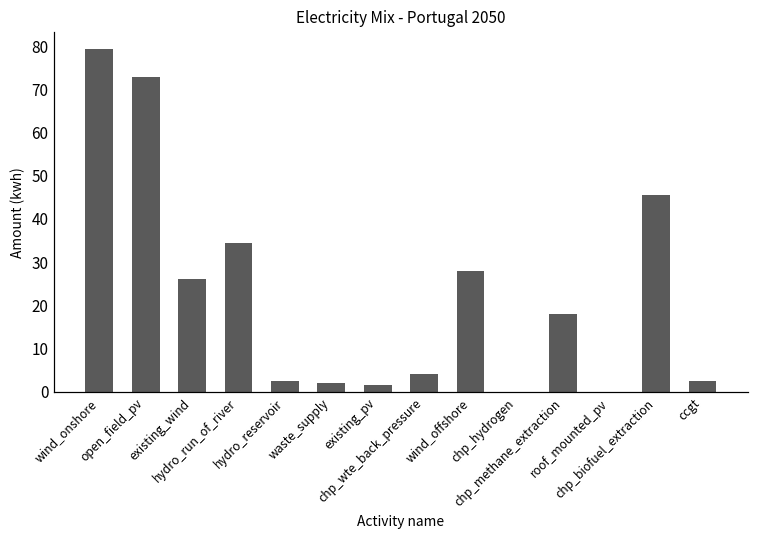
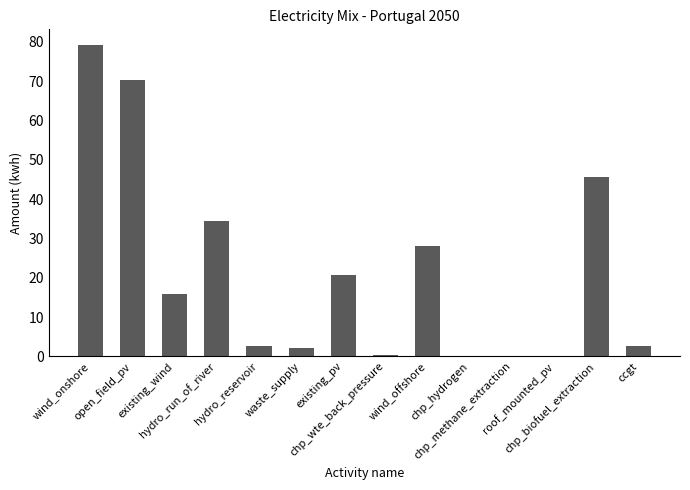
  {
    "wind_onshore": 79,
-   "open_field_pv": 73,
-   "existing_wind": 26,
+   "open_field_pv": 70,
+   "existing_wind": 16,
    "hydro_run_of_river": 34,
    "hydro_reservoir": 3,
    "waste_supply": 2,
-   "existing_pv": 2,
-   "chp_wte_back_pressure": 4,
+   "existing_pv": 21,
+   "chp_wte_back_pressure": 0,
    "wind_offshore": 28,
-   "chp_methane_extraction": 18,
+   "chp_methane_extraction": 0,
    "chp_biofuel_extraction": 46,
    "ccgt": 3
  }
